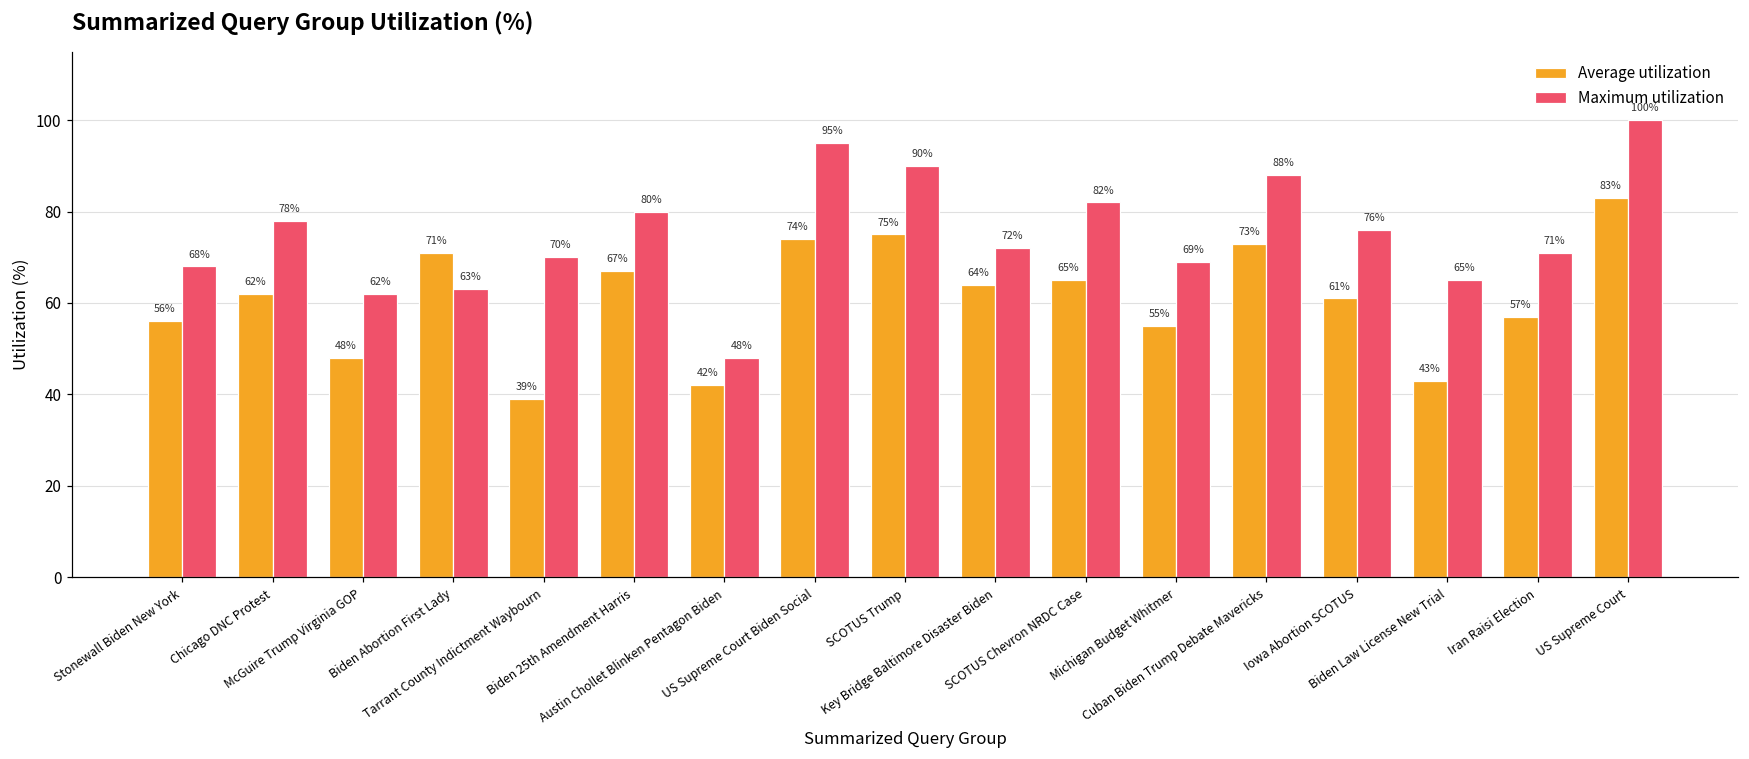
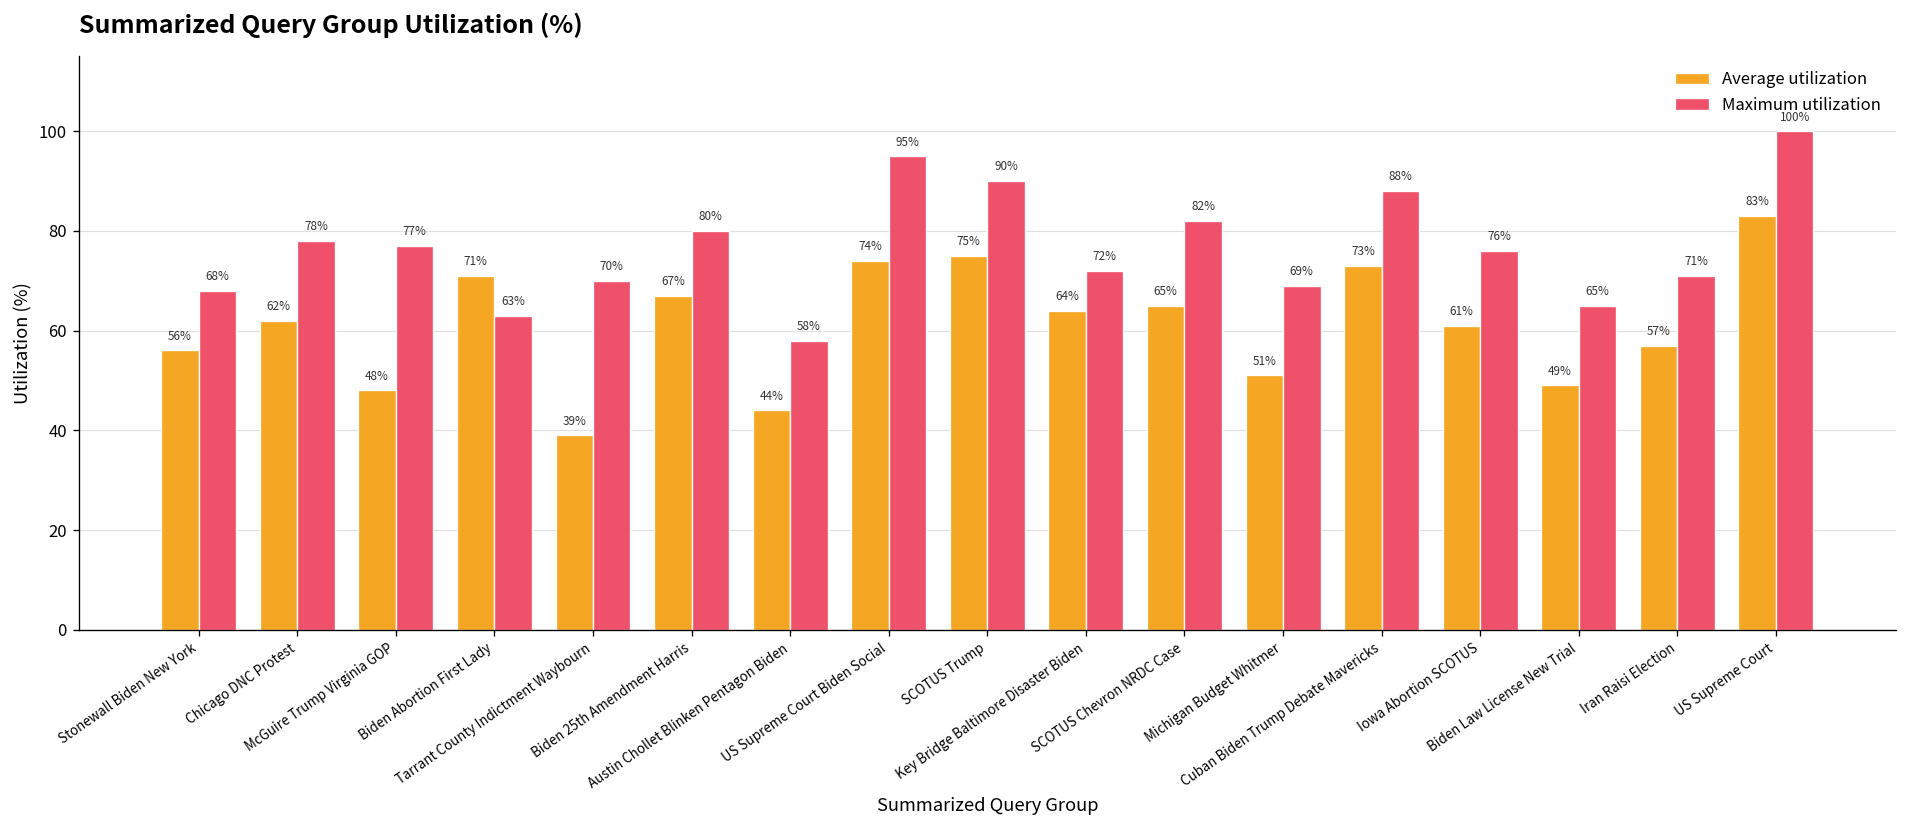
  {
    "Average utilization": {
      "Stonewall Biden New York": "56%",
      "Chicago DNC Protest": "62%",
      "McGuire Trump Virginia GOP": "48%",
      "Biden Abortion First Lady": "71%",
      "Tarrant County Indictment Waybourn": "39%",
      "Biden 25th Amendment Harris": "67%",
-     "Austin Chollet Blinken Pentagon Biden": "42%",
+     "Austin Chollet Blinken Pentagon Biden": "44%",
      "US Supreme Court Biden Social": "74%",
      "SCOTUS Trump": "75%",
      "Key Bridge Baltimore Disaster Biden": "64%",
      "SCOTUS Chevron NRDC Case": "65%",
-     "Michigan Budget Whitmer": "55%",
+     "Michigan Budget Whitmer": "51%",
      "Cuban Biden Trump Debate Mavericks": "73%",
      "Iowa Abortion SCOTUS": "61%",
-     "Biden Law License New Trial": "43%",
+     "Biden Law License New Trial": "49%",
      "Iran Raisi Election": "57%",
      "US Supreme Court": "83%"
    },
    "Maximum utilization": {
      "Stonewall Biden New York": "68%",
      "Chicago DNC Protest": "78%",
-     "McGuire Trump Virginia GOP": "62%",
+     "McGuire Trump Virginia GOP": "77%",
      "Biden Abortion First Lady": "63%",
      "Tarrant County Indictment Waybourn": "70%",
      "Biden 25th Amendment Harris": "80%",
-     "Austin Chollet Blinken Pentagon Biden": "48%",
+     "Austin Chollet Blinken Pentagon Biden": "58%",
      "US Supreme Court Biden Social": "95%",
      "SCOTUS Trump": "90%",
      "Key Bridge Baltimore Disaster Biden": "72%",
      "SCOTUS Chevron NRDC Case": "82%",
      "Michigan Budget Whitmer": "69%",
      "Cuban Biden Trump Debate Mavericks": "88%",
      "Iowa Abortion SCOTUS": "76%",
      "Biden Law License New Trial": "65%",
      "Iran Raisi Election": "71%",
      "US Supreme Court": "100%"
    }
  }
